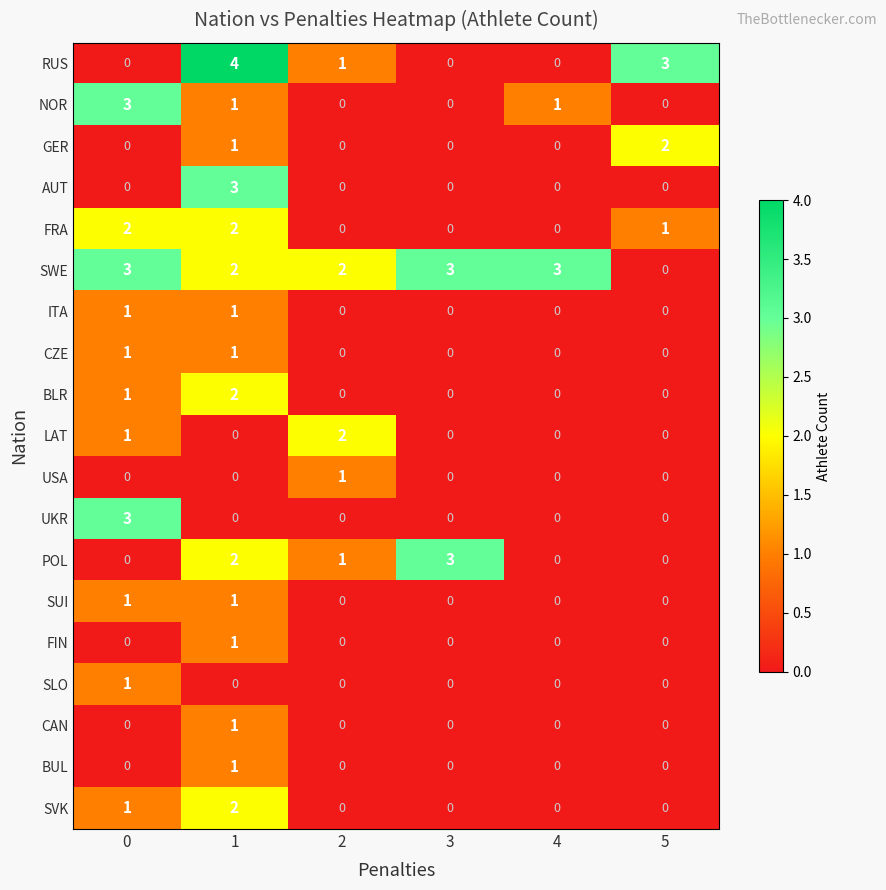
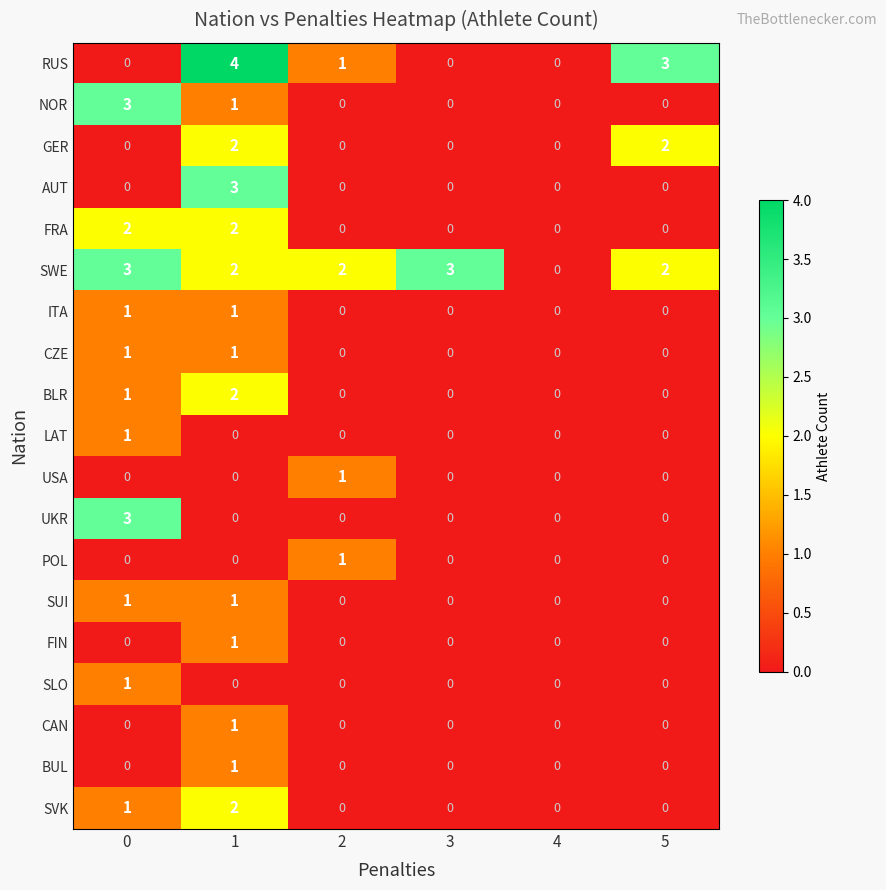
  {
    "RUS": {
      "0": 0,
      "1": 4,
      "2": 1,
      "3": 0,
      "4": 0,
      "5": 3
    },
    "NOR": {
      "0": 3,
      "1": 1,
      "2": 0,
      "3": 0,
-     "4": 1,
+     "4": 0,
      "5": 0
    },
    "GER": {
      "0": 0,
-     "1": 1,
+     "1": 2,
      "2": 0,
      "3": 0,
      "4": 0,
      "5": 2
    },
    "AUT": {
      "0": 0,
      "1": 3,
      "2": 0,
      "3": 0,
      "4": 0,
      "5": 0
    },
    "FRA": {
      "0": 2,
      "1": 2,
      "2": 0,
      "3": 0,
      "4": 0,
-     "5": 1
+     "5": 0
    },
    "SWE": {
      "0": 3,
      "1": 2,
      "2": 2,
      "3": 3,
-     "4": 3,
-     "5": 0
+     "4": 0,
+     "5": 2
    },
    "ITA": {
      "0": 1,
      "1": 1,
      "2": 0,
      "3": 0,
      "4": 0,
      "5": 0
    },
    "CZE": {
      "0": 1,
      "1": 1,
      "2": 0,
      "3": 0,
      "4": 0,
      "5": 0
    },
    "BLR": {
      "0": 1,
      "1": 2,
      "2": 0,
      "3": 0,
      "4": 0,
      "5": 0
    },
    "LAT": {
      "0": 1,
      "1": 0,
-     "2": 2,
+     "2": 0,
      "3": 0,
      "4": 0,
      "5": 0
    },
    "USA": {
      "0": 0,
      "1": 0,
      "2": 1,
      "3": 0,
      "4": 0,
      "5": 0
    },
    "UKR": {
      "0": 3,
      "1": 0,
      "2": 0,
      "3": 0,
      "4": 0,
      "5": 0
    },
    "POL": {
      "0": 0,
-     "1": 2,
+     "1": 0,
      "2": 1,
-     "3": 3,
+     "3": 0,
      "4": 0,
      "5": 0
    },
    "SUI": {
      "0": 1,
      "1": 1,
      "2": 0,
      "3": 0,
      "4": 0,
      "5": 0
    },
    "FIN": {
      "0": 0,
      "1": 1,
      "2": 0,
      "3": 0,
      "4": 0,
      "5": 0
    },
    "SLO": {
      "0": 1,
      "1": 0,
      "2": 0,
      "3": 0,
      "4": 0,
      "5": 0
    },
    "CAN": {
      "0": 0,
      "1": 1,
      "2": 0,
      "3": 0,
      "4": 0,
      "5": 0
    },
    "BUL": {
      "0": 0,
      "1": 1,
      "2": 0,
      "3": 0,
      "4": 0,
      "5": 0
    },
    "SVK": {
      "0": 1,
      "1": 2,
      "2": 0,
      "3": 0,
      "4": 0,
      "5": 0
    }
  }
